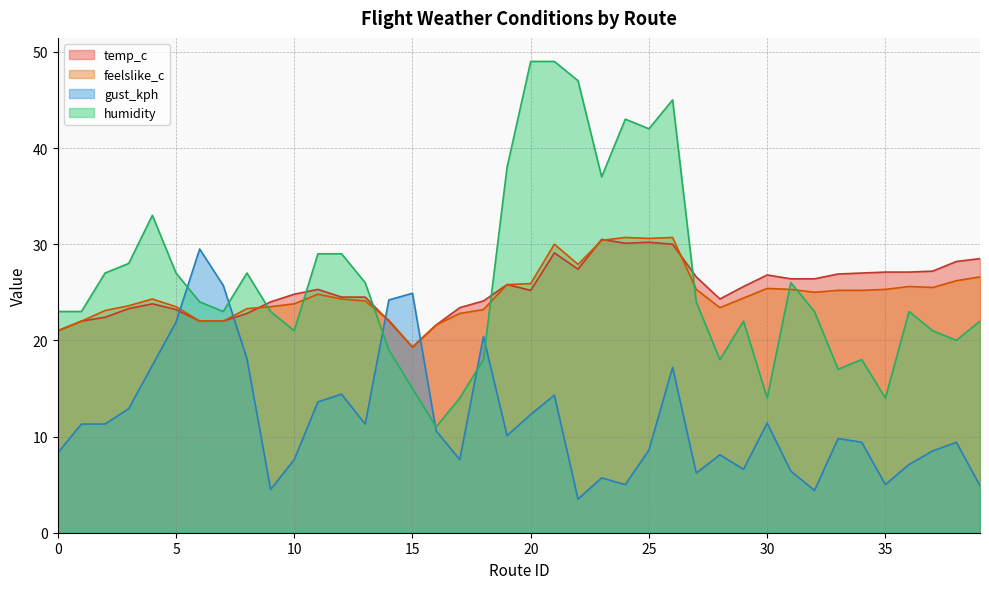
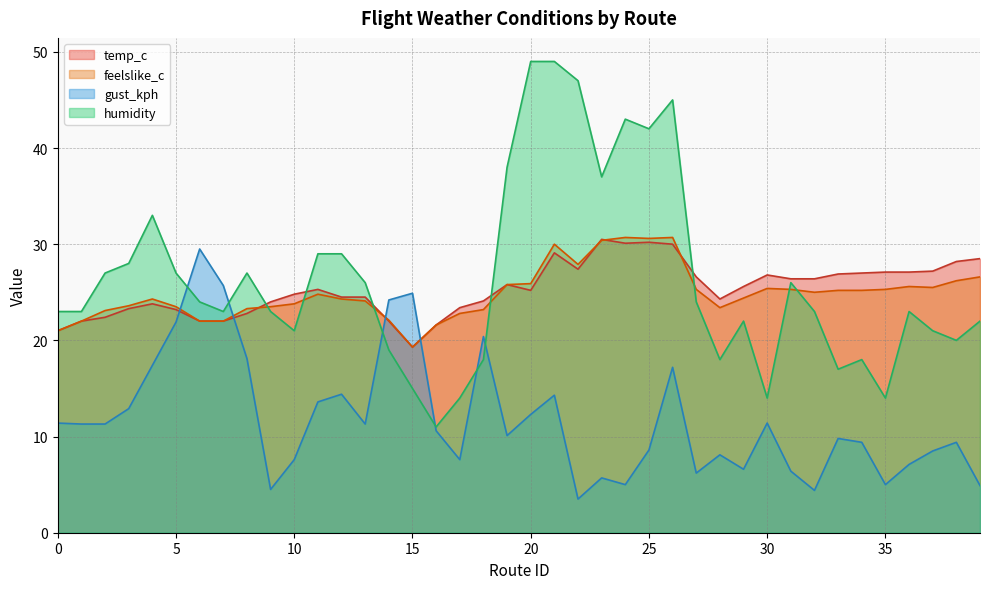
  {
    "gust_kph": {
-     "0": 8,
+     "0": 11,
      "5": 22,
      "10": 8,
      "15": 25,
      "20": 12,
      "25": 9,
      "30": 11,
      "35": 5
    },
    "humidity": {
      "0": 23,
      "5": 27,
      "10": 21,
      "15": 15,
      "20": 49,
      "25": 42,
      "30": 14,
      "35": 14
    }
  }
